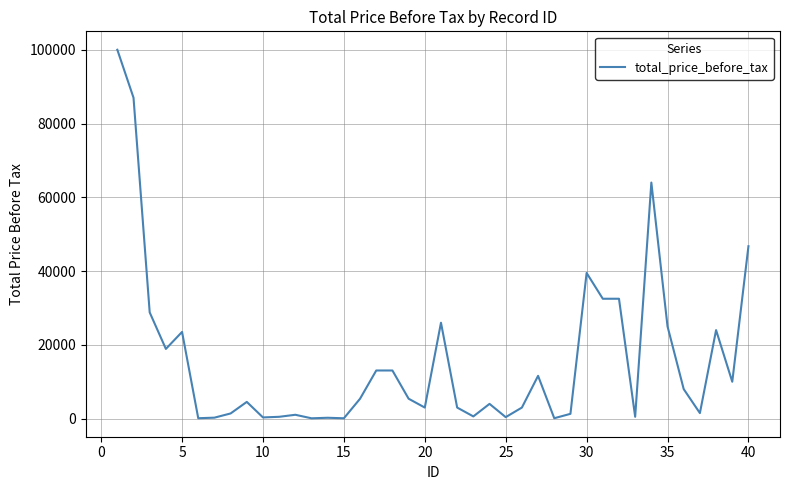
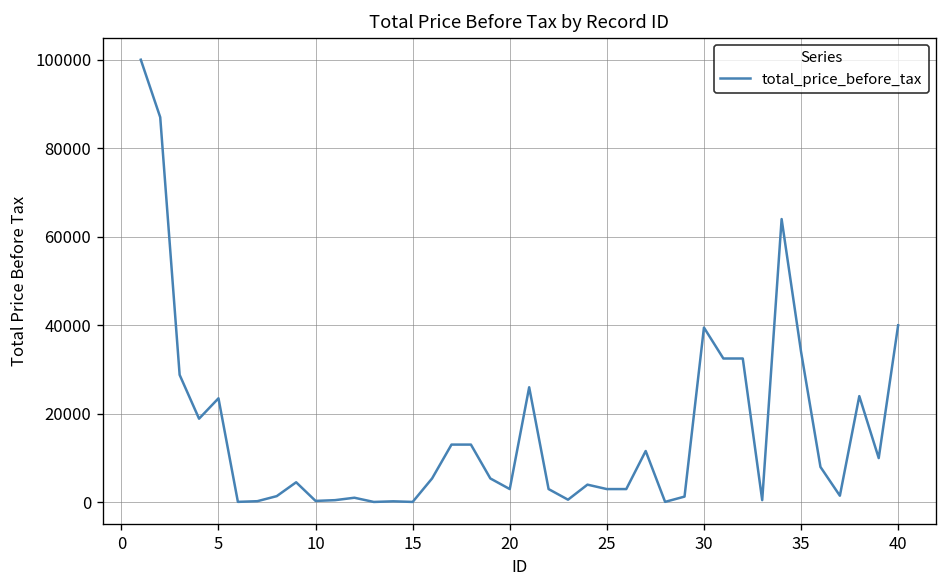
  {
    "5": 24000,
    "10": 0,
    "15": 0,
    "20": 3000,
-   "25": 0,
+   "25": 3000,
    "30": 39000,
-   "35": 25000,
-   "40": 47000
+   "35": 34000,
+   "40": 40000
  }
